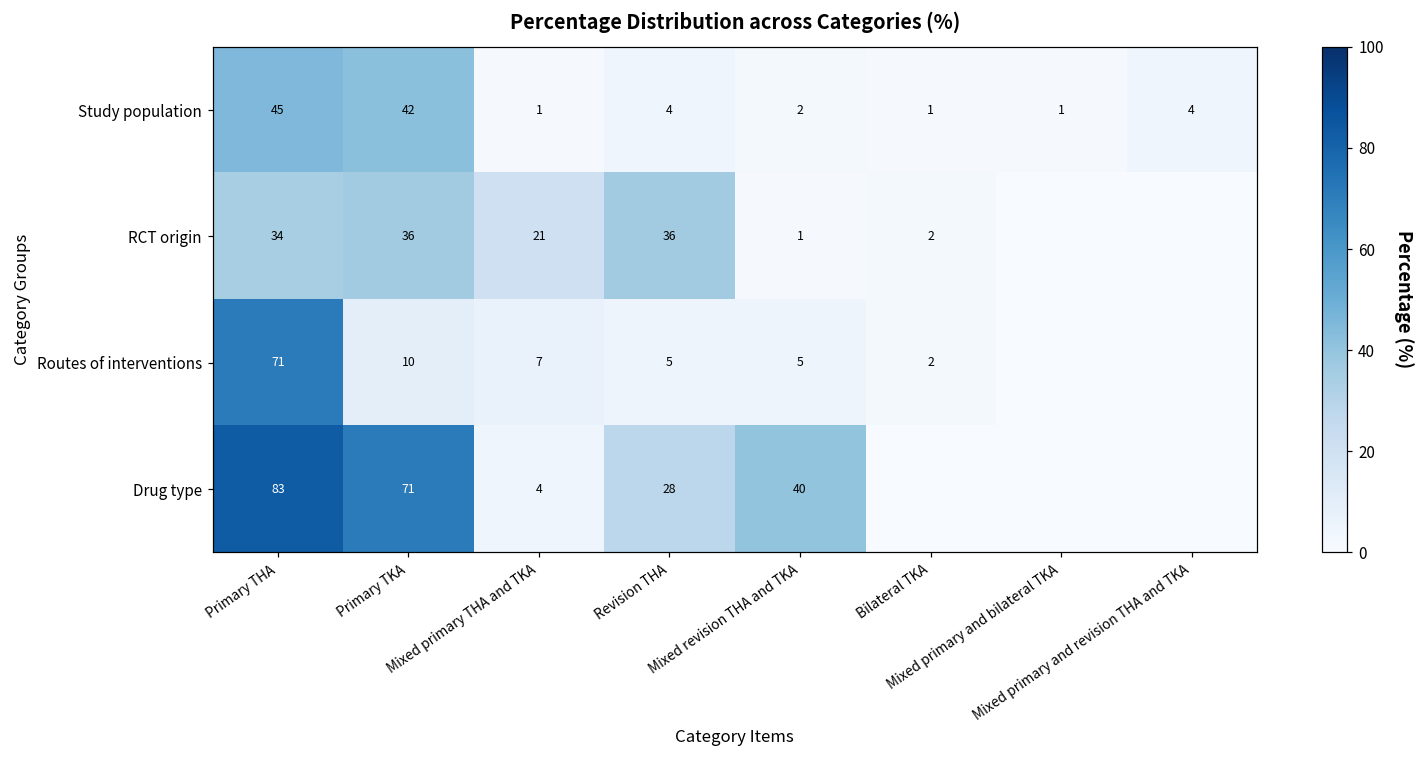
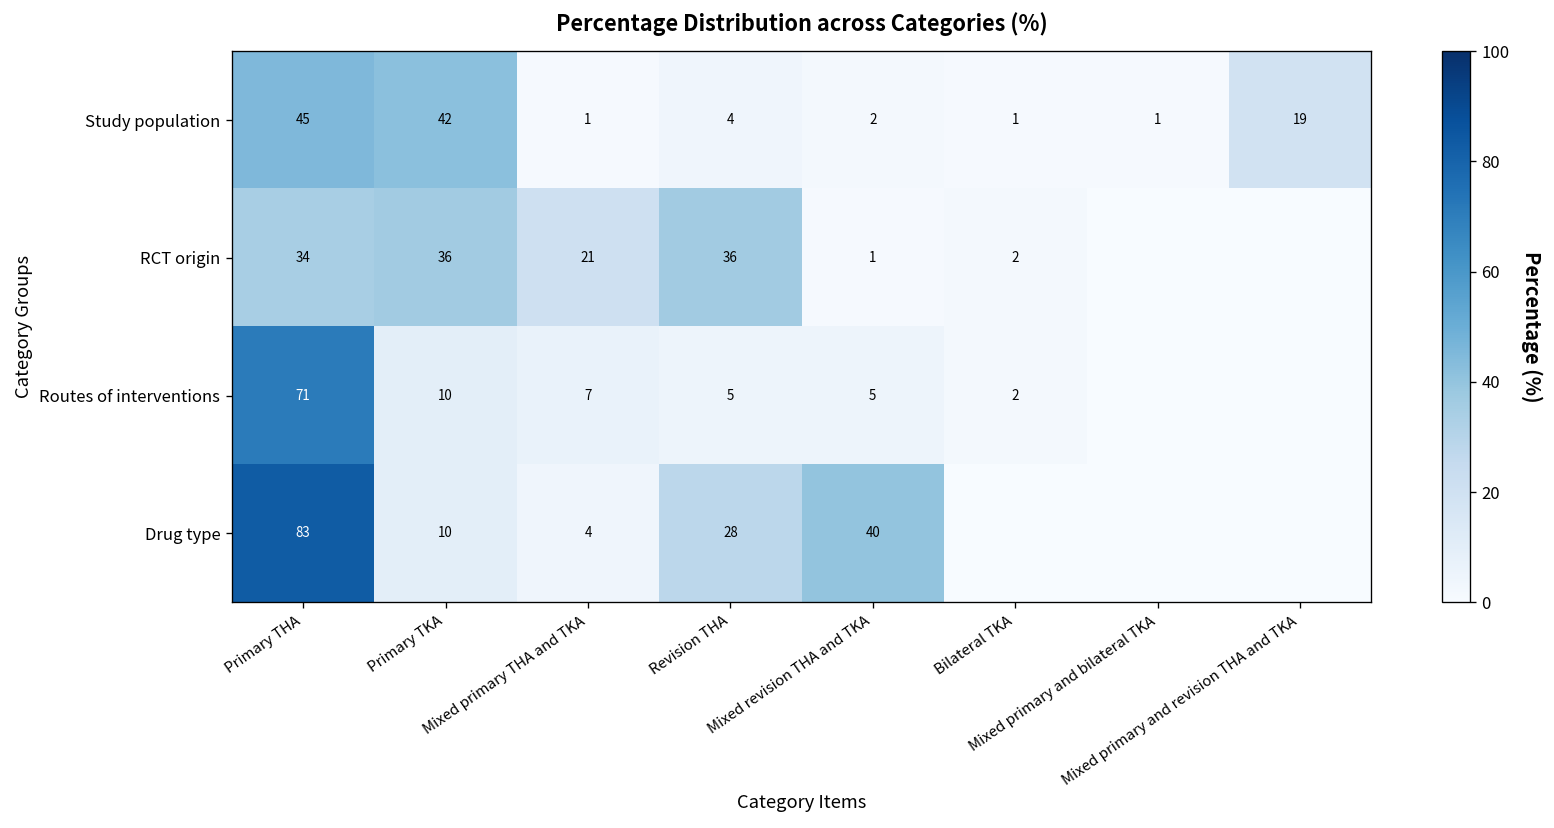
  {
    "Study population": {
      "Primary THA": 45,
      "Primary TKA": 42,
      "Mixed primary THA and TKA": 1,
      "Revision THA": 4,
      "Mixed revision THA and TKA": 2,
      "Bilateral TKA": 1,
      "Mixed primary and bilateral TKA": 1,
-     "Mixed primary and revision THA and TKA": 4
+     "Mixed primary and revision THA and TKA": 19
    },
    "RCT origin": {
      "Primary THA": 34,
      "Primary TKA": 36,
      "Mixed primary THA and TKA": 21,
      "Revision THA": 36,
      "Mixed revision THA and TKA": 1,
      "Bilateral TKA": 2
    },
    "Routes of interventions": {
      "Primary THA": 71,
      "Primary TKA": 10,
      "Mixed primary THA and TKA": 7,
      "Revision THA": 5,
      "Mixed revision THA and TKA": 5,
      "Bilateral TKA": 2
    },
    "Drug type": {
      "Primary THA": 83,
-     "Primary TKA": 71,
+     "Primary TKA": 10,
      "Mixed primary THA and TKA": 4,
      "Revision THA": 28,
      "Mixed revision THA and TKA": 40
    }
  }
